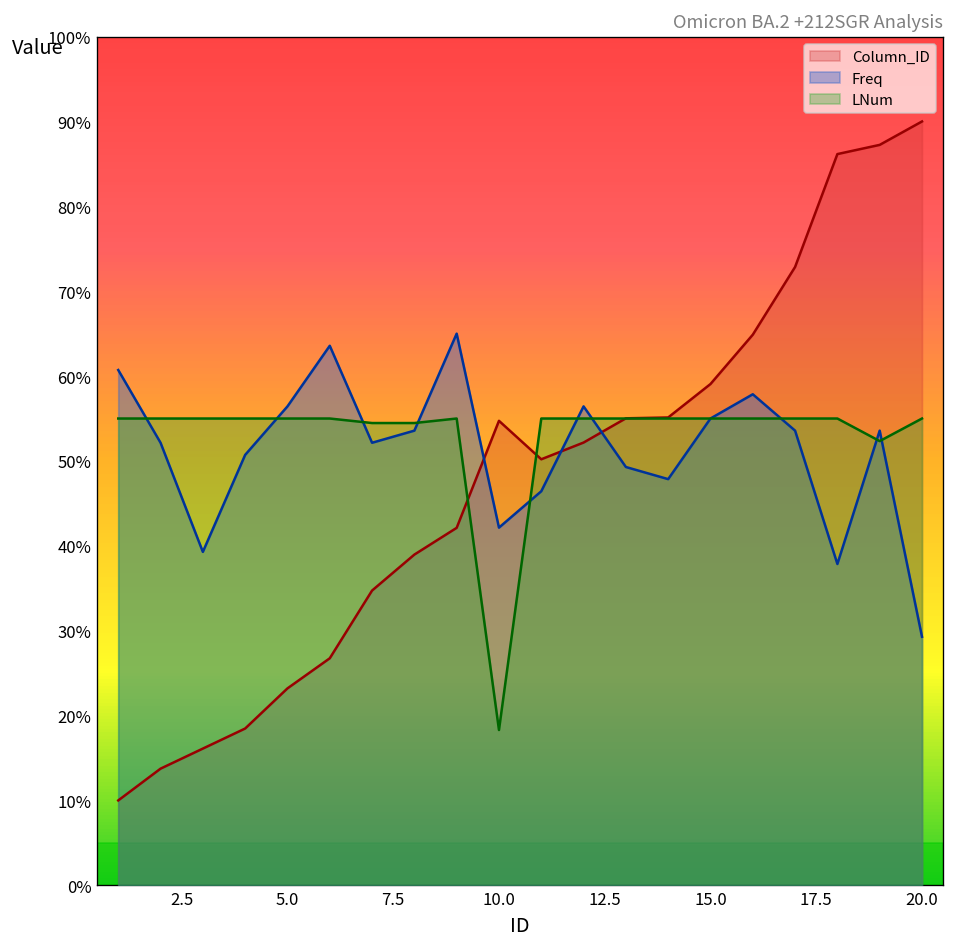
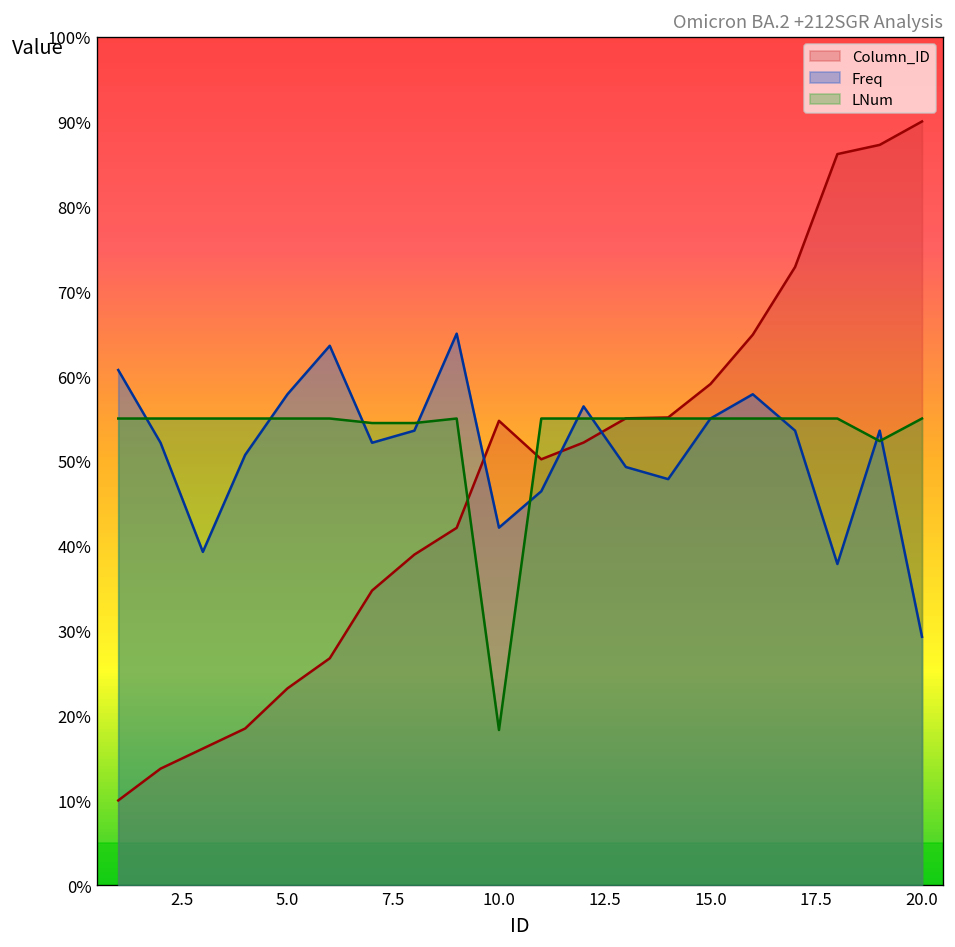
  {
    "Column_ID": {
      "5.0": "23%",
      "10.0": "55%",
      "15.0": "59%",
      "20.0": "90%"
    },
    "Freq": {
-     "5.0": "56%",
+     "5.0": "58%",
      "10.0": "42%",
      "20.0": "29%"
    },
    "LNum": {
      "5.0": "55%",
      "10.0": "18%",
      "20.0": "55%"
    }
  }
